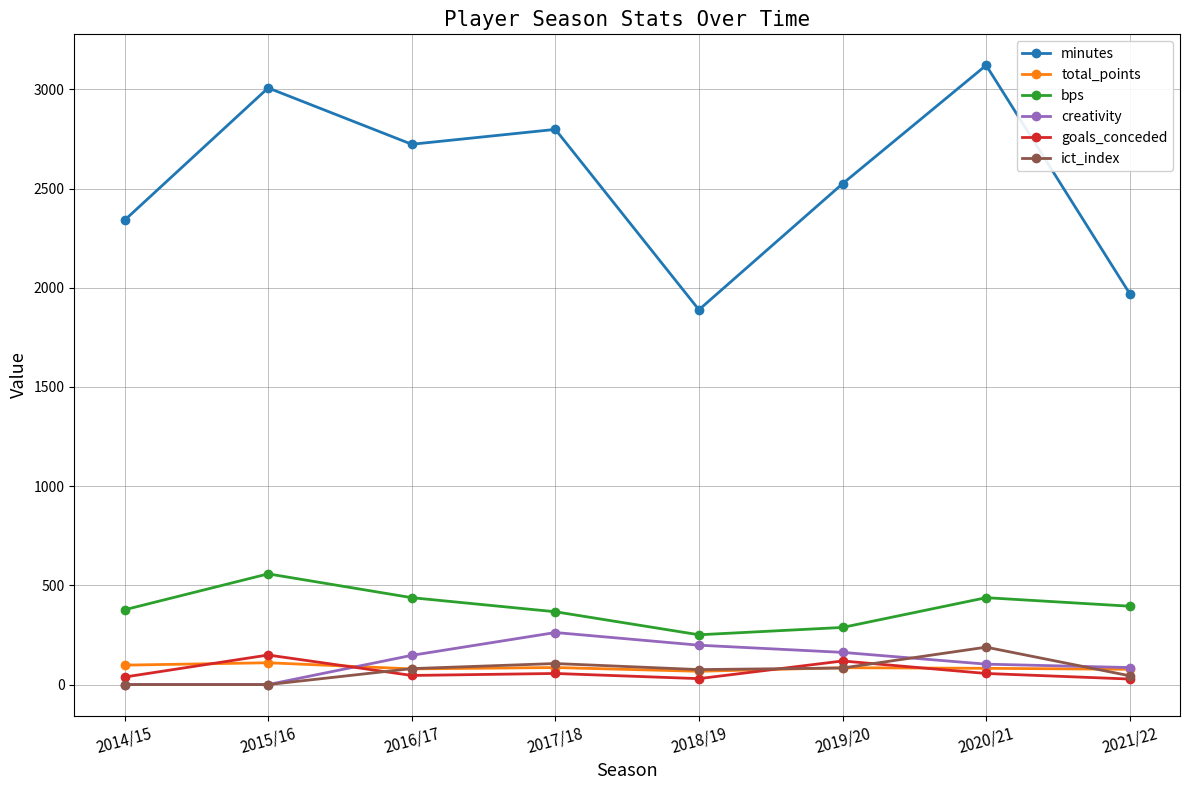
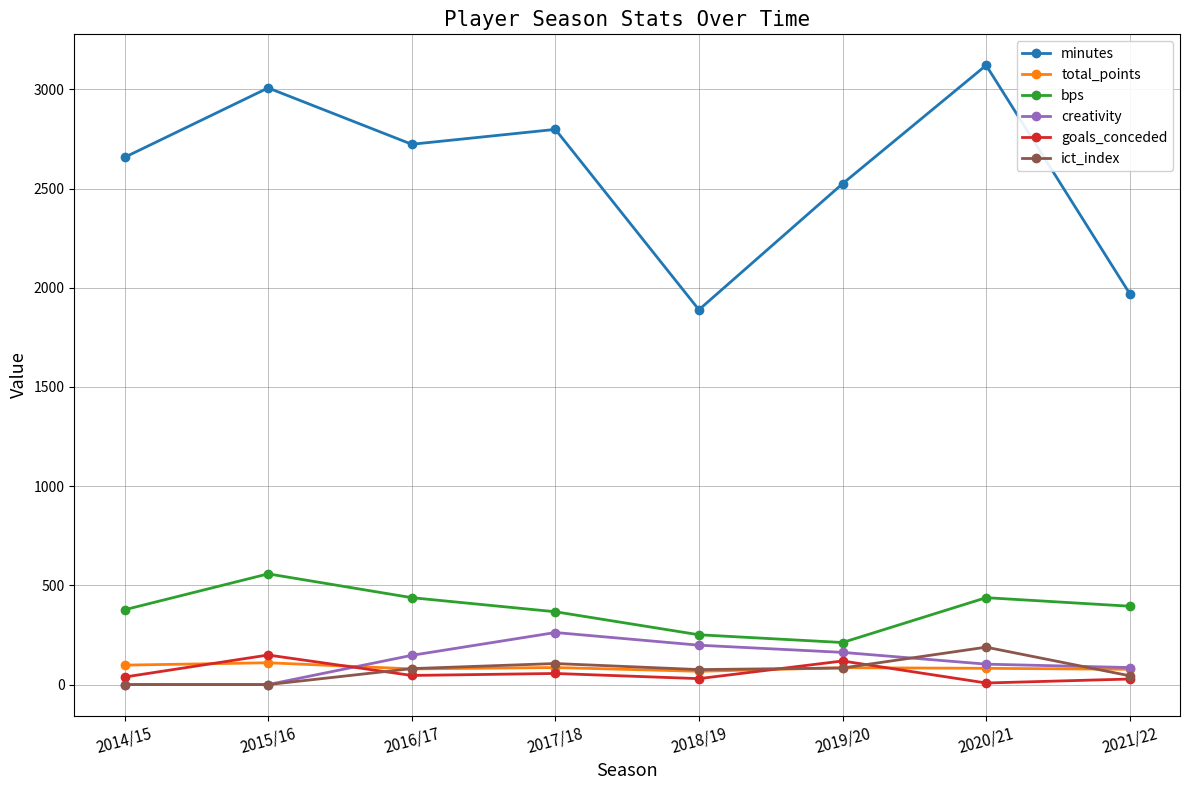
  {
    "minutes": {
-     "2014/15": 2340,
+     "2014/15": 2660,
      "2015/16": 3010,
      "2016/17": 2720,
      "2017/18": 2800,
      "2018/19": 1890,
      "2019/20": 2520,
      "2020/21": 3120,
      "2021/22": 1970
    },
    "total_points": {
      "2014/15": 100,
      "2015/16": 110,
      "2017/18": 90,
      "2020/21": 80
    },
    "bps": {
      "2014/15": 380,
      "2015/16": 560,
      "2016/17": 440,
      "2017/18": 370,
      "2018/19": 250,
-     "2019/20": 290,
+     "2019/20": 210,
      "2020/21": 440,
      "2021/22": 400
    },
    "creativity": {
      "2016/17": 150,
      "2017/18": 260,
      "2018/19": 200,
      "2019/20": 160,
      "2020/21": 100
    },
    "goals_conceded": {
      "2014/15": 40,
      "2015/16": 150,
      "2016/17": 50,
      "2017/18": 60,
      "2018/19": 30,
      "2019/20": 120,
-     "2020/21": 60,
+     "2020/21": 10,
      "2021/22": 30
    },
    "ict_index": {
      "2017/18": 110,
      "2020/21": 190,
      "2021/22": 40
    }
  }
